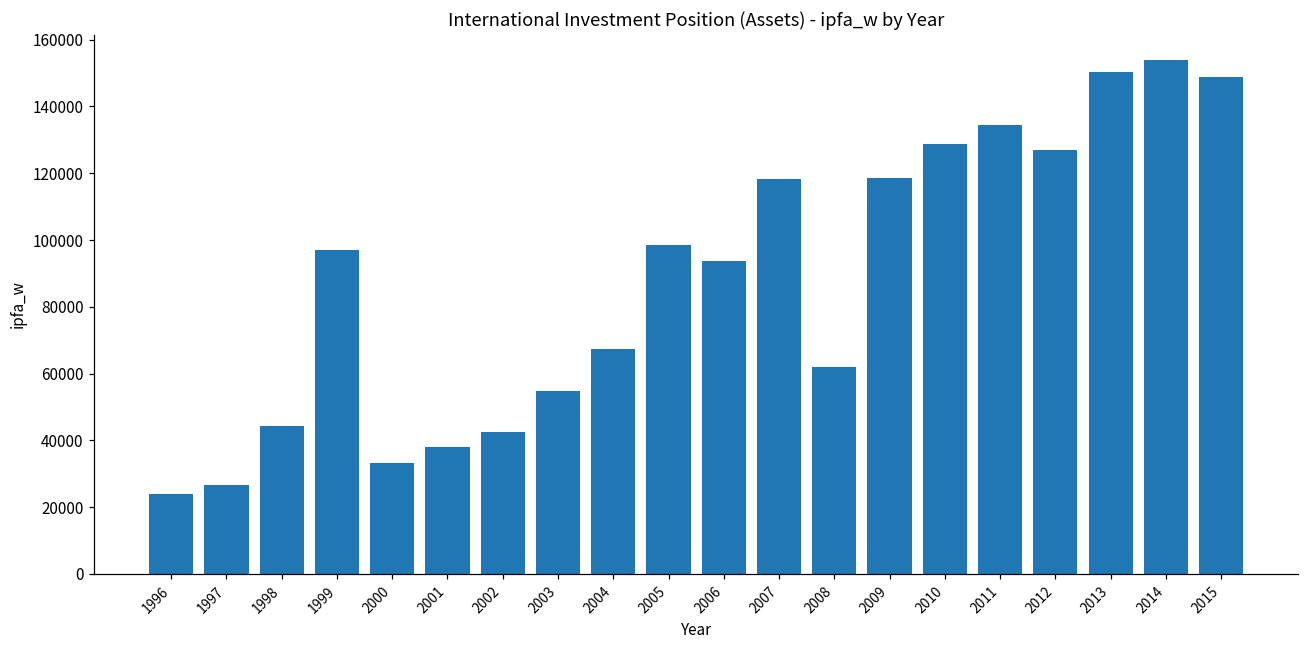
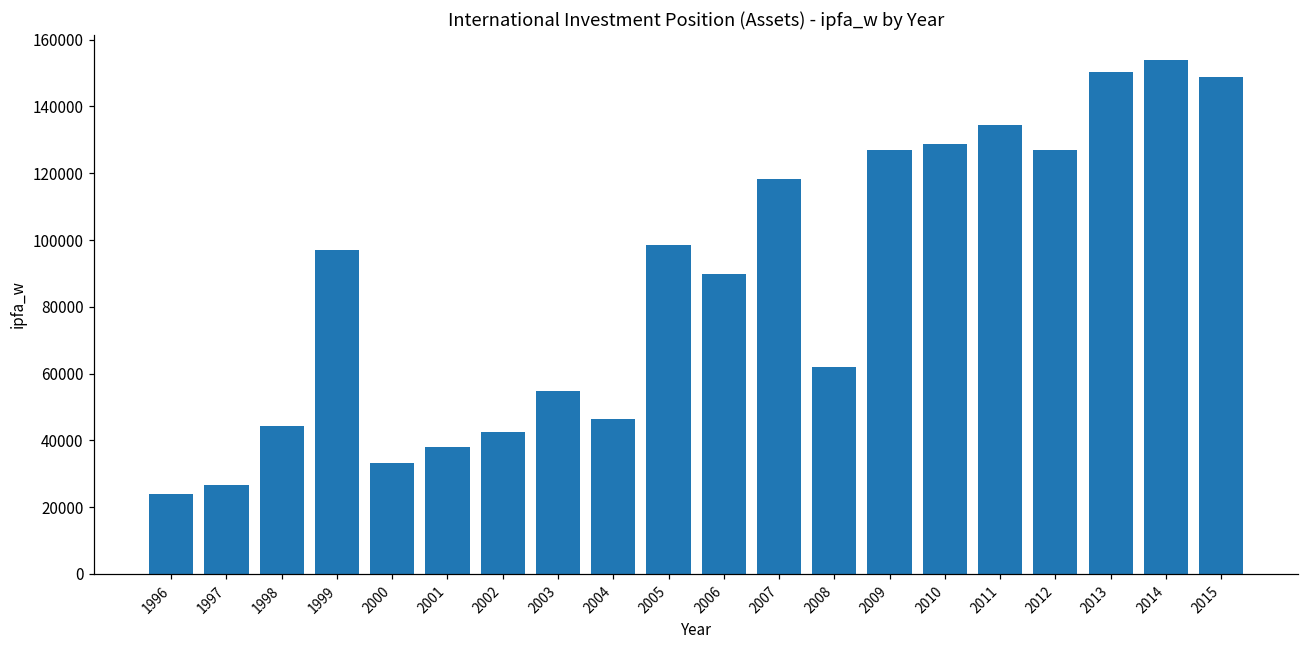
  {
    "1996": 24000,
    "1997": 27000,
    "1998": 44000,
    "1999": 97000,
    "2000": 33000,
    "2001": 38000,
    "2002": 42000,
    "2003": 55000,
-   "2004": 67000,
+   "2004": 46000,
    "2005": 98000,
-   "2006": 94000,
+   "2006": 90000,
    "2007": 118000,
    "2008": 62000,
-   "2009": 119000,
+   "2009": 127000,
    "2010": 129000,
    "2011": 134000,
    "2012": 127000,
    "2013": 150000,
    "2014": 154000,
    "2015": 149000
  }
